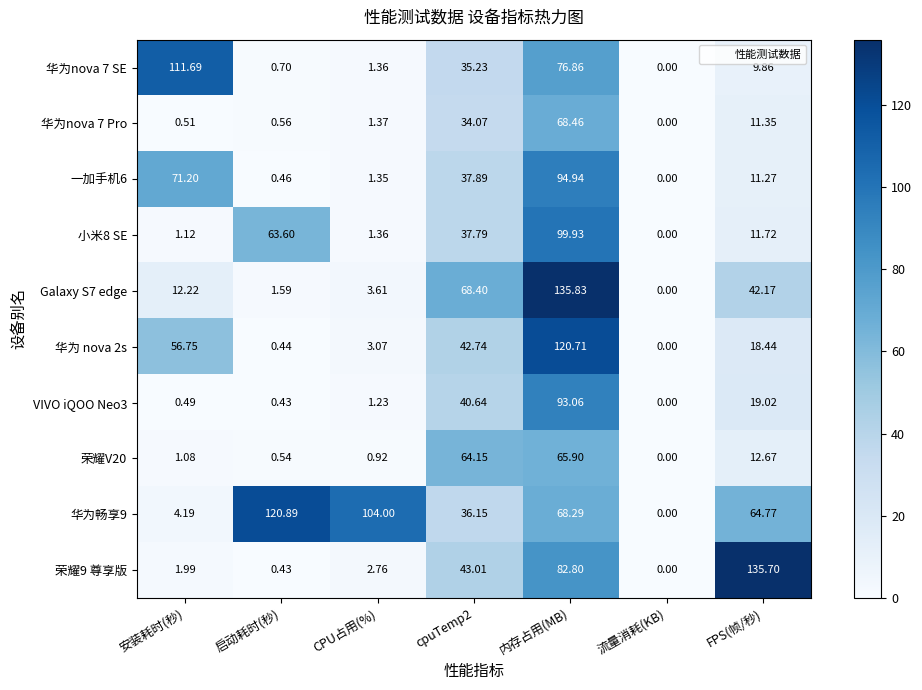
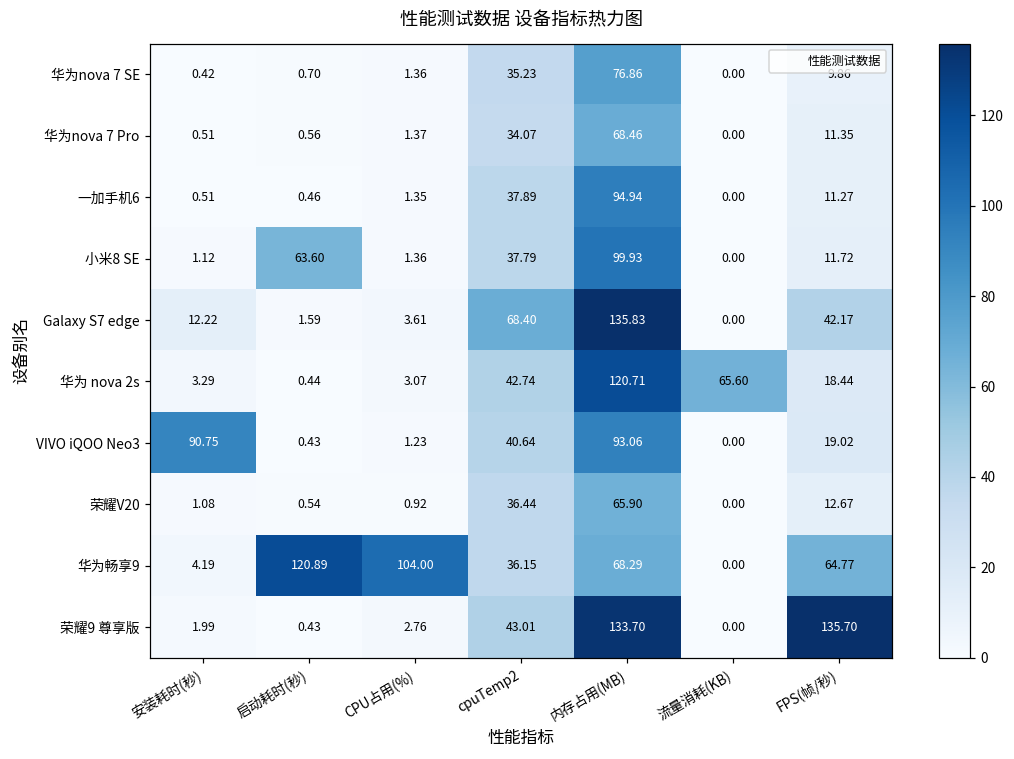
  {
    "华为nova 7 SE": {
-     "安装耗时(秒)": 111.69,
+     "安装耗时(秒)": 0.42,
      "启动耗时(秒)": 0.70,
      "CPU占用(%)": 1.36,
      "cpuTemp2": 35.23,
      "内存占用(MB)": 76.86,
      "流量消耗(KB)": 0.00
    },
    "华为nova 7 Pro": {
      "安装耗时(秒)": 0.51,
      "启动耗时(秒)": 0.56,
      "CPU占用(%)": 1.37,
      "cpuTemp2": 34.07,
      "内存占用(MB)": 68.46,
      "流量消耗(KB)": 0.00,
      "FPS(帧/秒)": 11.35
    },
    "一加手机6": {
-     "安装耗时(秒)": 71.20,
+     "安装耗时(秒)": 0.51,
      "启动耗时(秒)": 0.46,
      "CPU占用(%)": 1.35,
      "cpuTemp2": 37.89,
      "内存占用(MB)": 94.94,
      "流量消耗(KB)": 0.00,
      "FPS(帧/秒)": 11.27
    },
    "小米8 SE": {
      "安装耗时(秒)": 1.12,
      "启动耗时(秒)": 63.60,
      "CPU占用(%)": 1.36,
      "cpuTemp2": 37.79,
      "内存占用(MB)": 99.93,
      "流量消耗(KB)": 0.00,
      "FPS(帧/秒)": 11.72
    },
    "Galaxy S7 edge": {
      "安装耗时(秒)": 12.22,
      "启动耗时(秒)": 1.59,
      "CPU占用(%)": 3.61,
      "cpuTemp2": 68.40,
      "内存占用(MB)": 135.83,
      "流量消耗(KB)": 0.00,
      "FPS(帧/秒)": 42.17
    },
    "华为 nova 2s": {
-     "安装耗时(秒)": 56.75,
+     "安装耗时(秒)": 3.29,
      "启动耗时(秒)": 0.44,
      "CPU占用(%)": 3.07,
      "cpuTemp2": 42.74,
      "内存占用(MB)": 120.71,
-     "流量消耗(KB)": 0.00,
+     "流量消耗(KB)": 65.60,
      "FPS(帧/秒)": 18.44
    },
    "VIVO iQOO Neo3": {
-     "安装耗时(秒)": 0.49,
+     "安装耗时(秒)": 90.75,
      "启动耗时(秒)": 0.43,
      "CPU占用(%)": 1.23,
      "cpuTemp2": 40.64,
      "内存占用(MB)": 93.06,
      "流量消耗(KB)": 0.00,
      "FPS(帧/秒)": 19.02
    },
    "荣耀V20": {
      "安装耗时(秒)": 1.08,
      "启动耗时(秒)": 0.54,
      "CPU占用(%)": 0.92,
-     "cpuTemp2": 64.15,
+     "cpuTemp2": 36.44,
      "内存占用(MB)": 65.90,
      "流量消耗(KB)": 0.00,
      "FPS(帧/秒)": 12.67
    },
    "华为畅享9": {
      "安装耗时(秒)": 4.19,
      "启动耗时(秒)": 120.89,
      "CPU占用(%)": 104.00,
      "cpuTemp2": 36.15,
      "内存占用(MB)": 68.29,
      "流量消耗(KB)": 0.00,
      "FPS(帧/秒)": 64.77
    },
    "荣耀9 尊享版": {
      "安装耗时(秒)": 1.99,
      "启动耗时(秒)": 0.43,
      "CPU占用(%)": 2.76,
      "cpuTemp2": 43.01,
-     "内存占用(MB)": 82.80,
+     "内存占用(MB)": 133.70,
      "流量消耗(KB)": 0.00,
      "FPS(帧/秒)": 135.70
    }
  }
